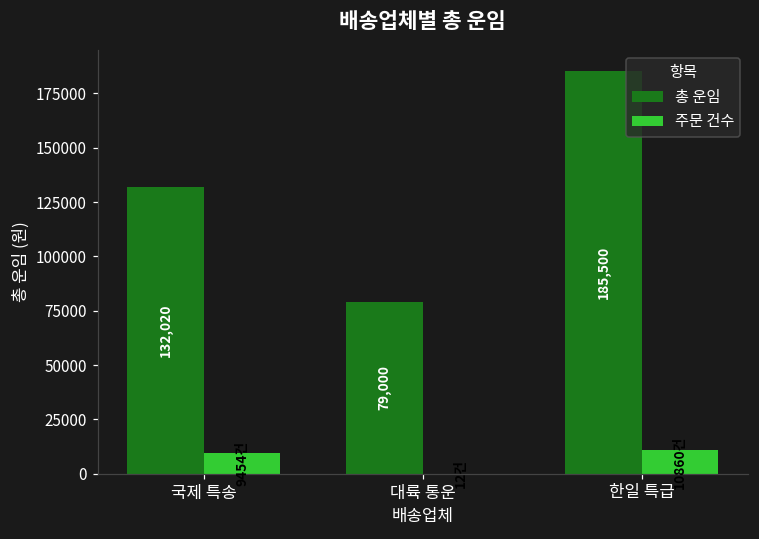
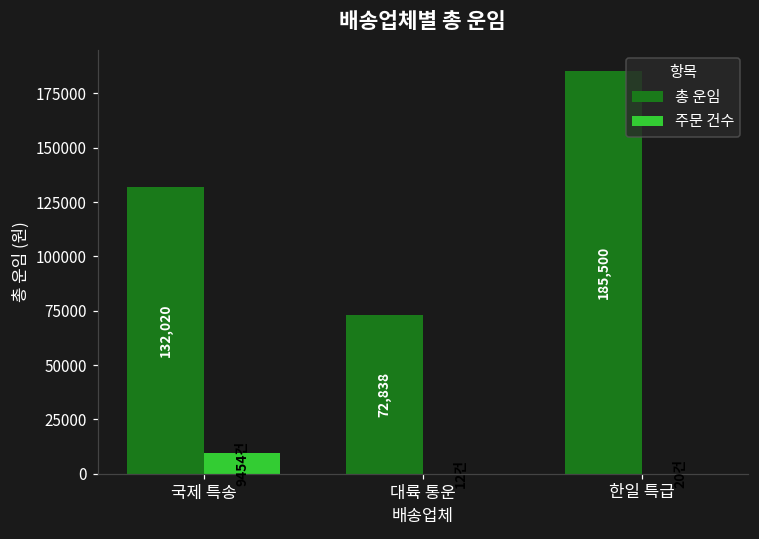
  {
    "총 운임": {
      "국제 특송": "132,020",
-     "대륙 통운": "79,000",
+     "대륙 통운": "72,838",
      "한일 특급": "185,500"
    },
    "주문 건수": {
      "국제 특송": "9000",
-     "한일 특급": "11000"
+     "한일 특급": "0"
    }
  }
